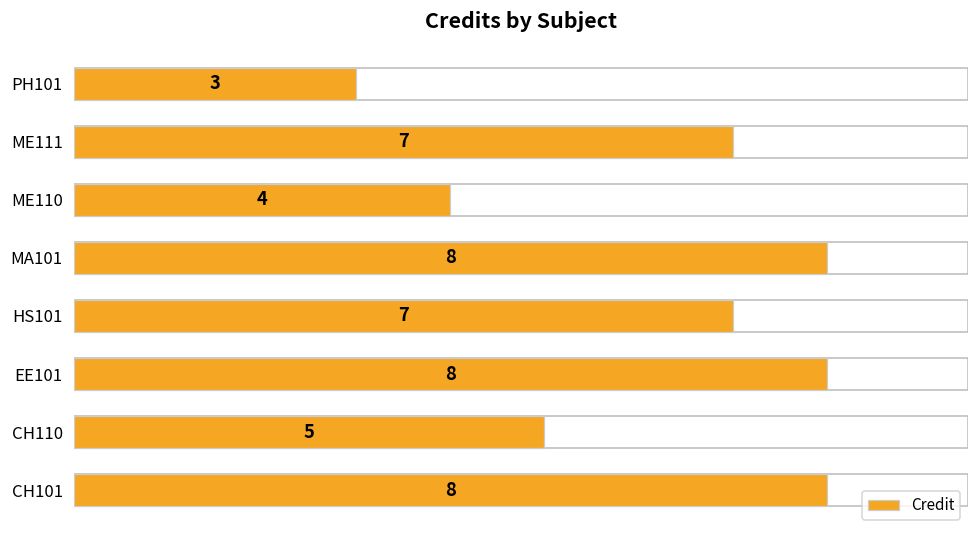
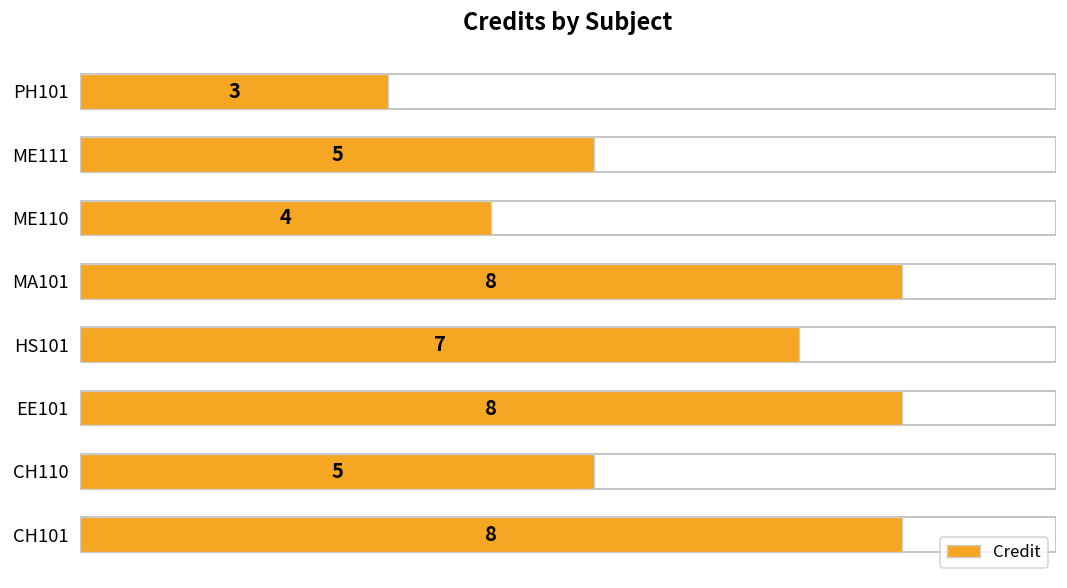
  {
    "PH101": 3,
-   "ME111": 7,
+   "ME111": 5,
    "ME110": 4,
    "MA101": 8,
    "HS101": 7,
    "EE101": 8,
    "CH110": 5,
    "CH101": 8
  }
